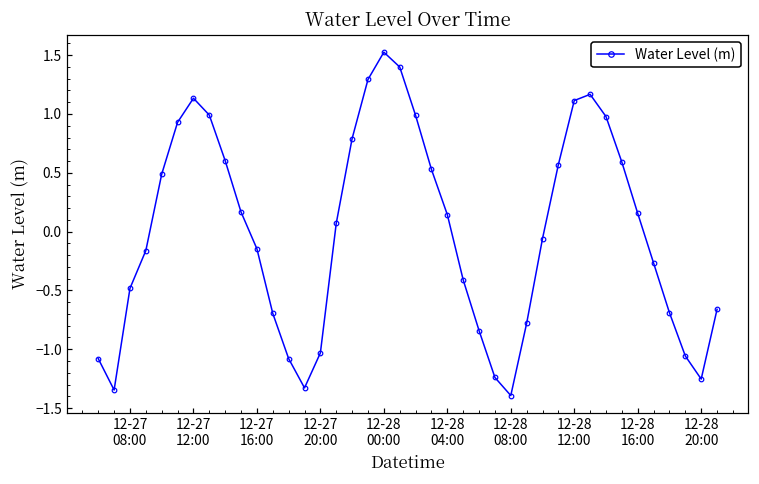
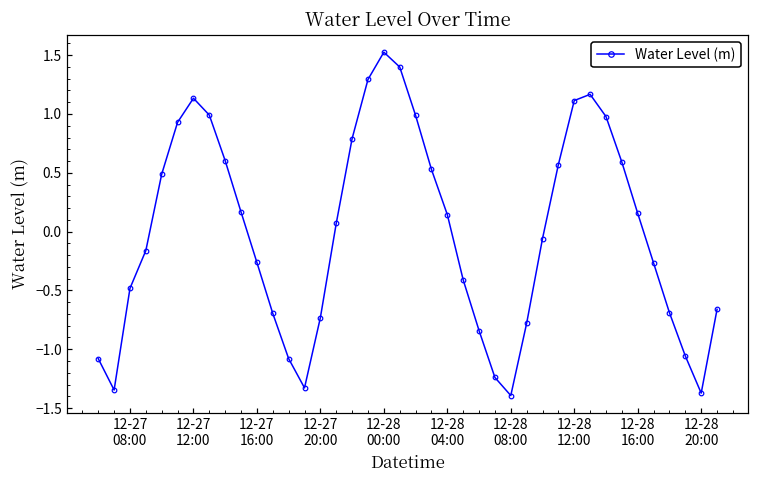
  {
    "12-27 08:00": -0.48,
    "12-27 12:00": 1.13,
-   "12-27 16:00": -0.15,
-   "12-27 20:00": -1.03,
+   "12-27 16:00": -0.26,
+   "12-27 20:00": -0.73,
    "12-28 00:00": 1.53,
    "12-28 04:00": 0.14,
    "12-28 08:00": -1.39,
    "12-28 12:00": 1.11,
    "12-28 16:00": 0.16,
-   "12-28 20:00": -1.25
+   "12-28 20:00": -1.37
  }
